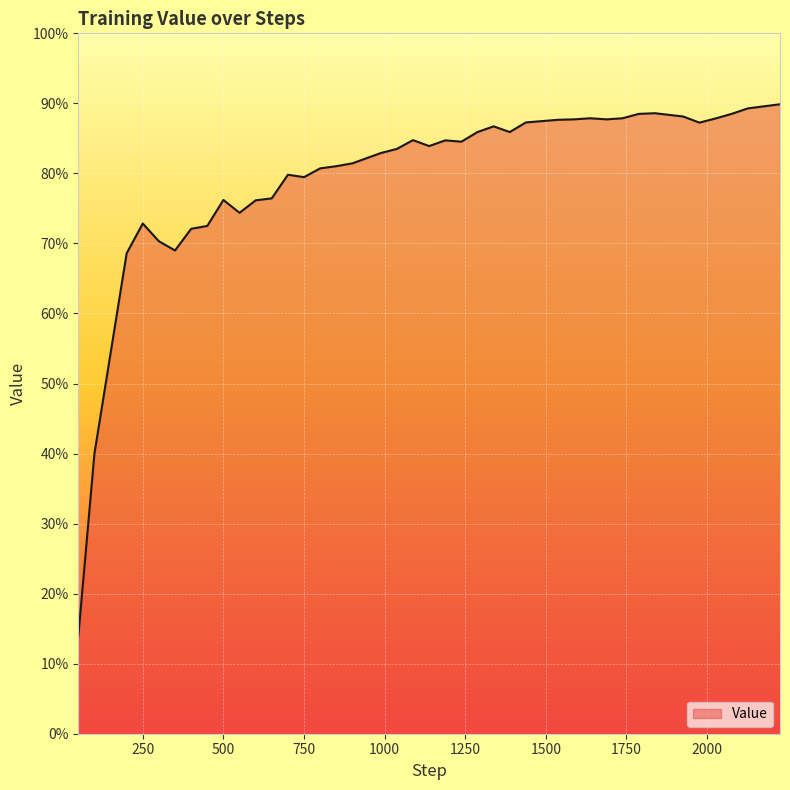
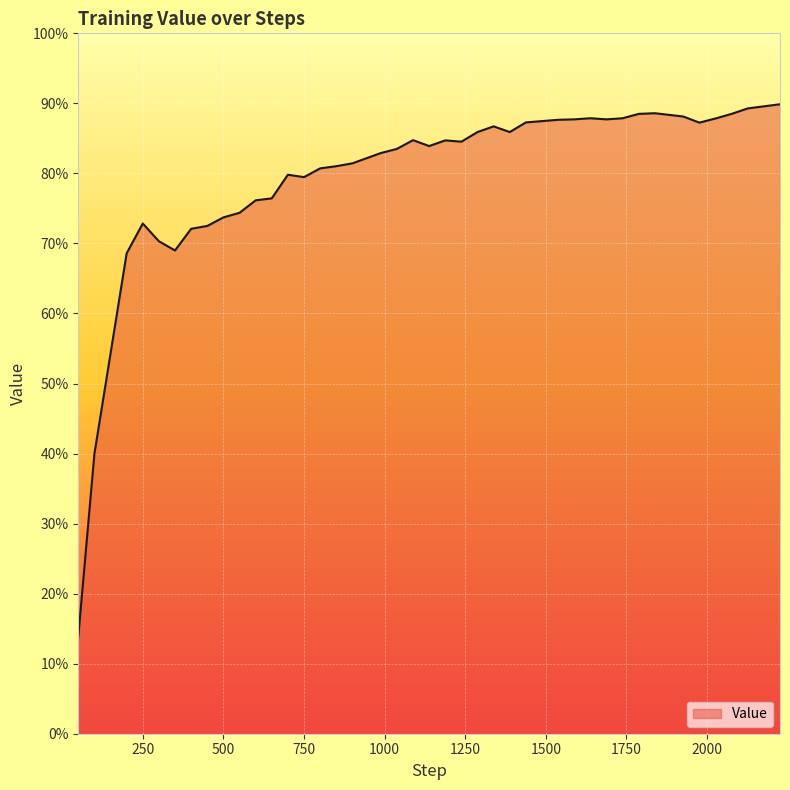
  {
    "250": "73%",
-   "500": "76%",
+   "500": "74%",
    "750": "79%"
  }
